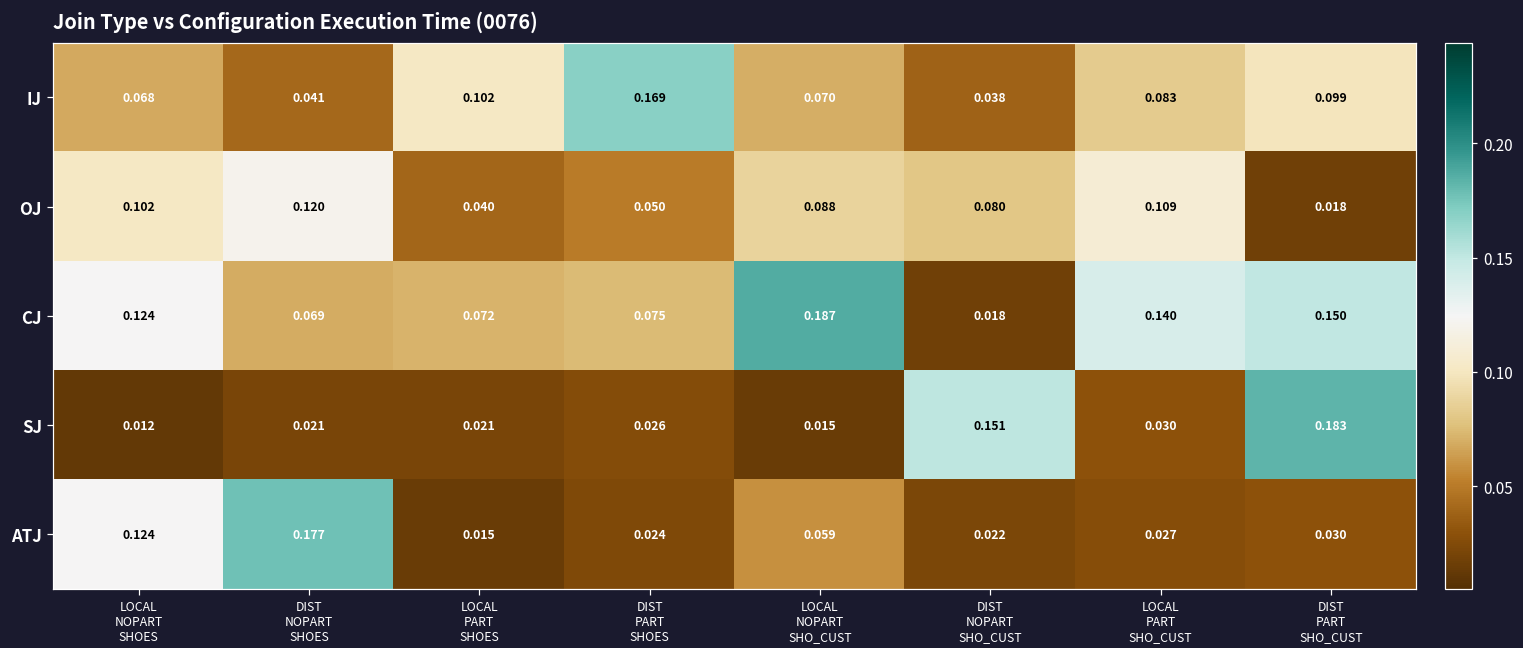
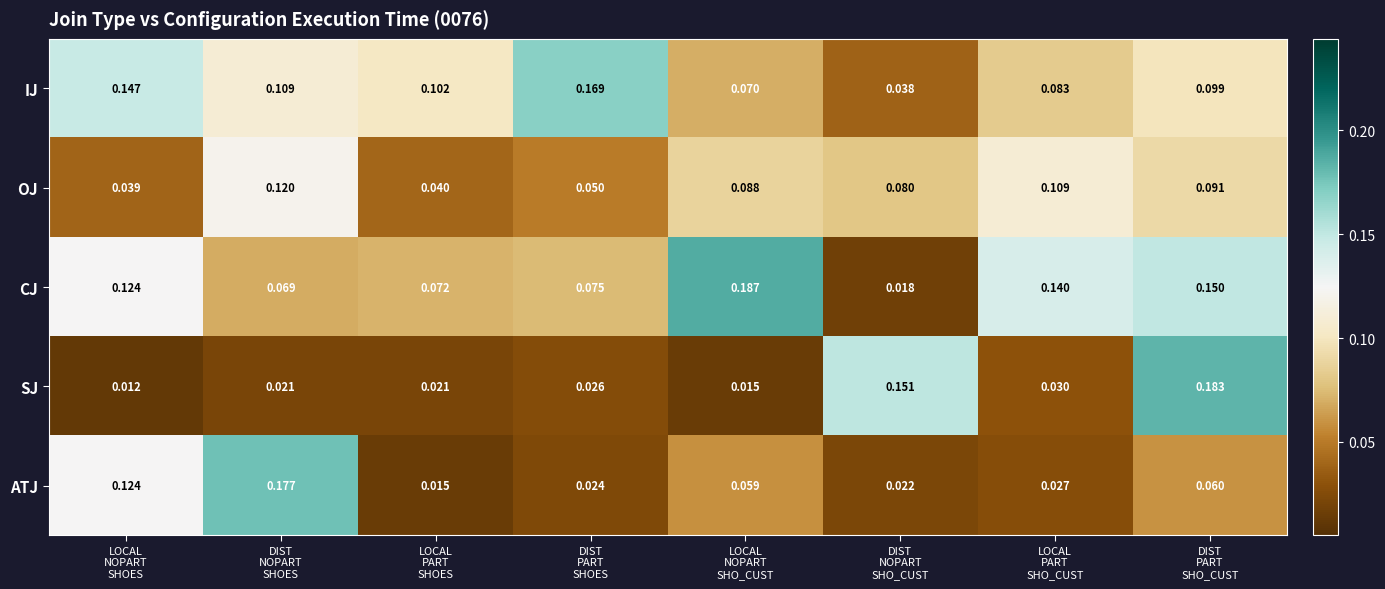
  {
    "IJ": {
-     "LOCAL NOPART SHOES": 0.068,
-     "DIST NOPART SHOES": 0.041,
+     "LOCAL NOPART SHOES": 0.147,
+     "DIST NOPART SHOES": 0.109,
      "LOCAL PART SHOES": 0.102,
      "DIST PART SHOES": 0.169,
      "LOCAL NOPART SHO_CUST": 0.070,
      "DIST NOPART SHO_CUST": 0.038,
      "LOCAL PART SHO_CUST": 0.083,
      "DIST PART SHO_CUST": 0.099
    },
    "OJ": {
-     "LOCAL NOPART SHOES": 0.102,
+     "LOCAL NOPART SHOES": 0.039,
      "DIST NOPART SHOES": 0.120,
      "LOCAL PART SHOES": 0.040,
      "DIST PART SHOES": 0.050,
      "LOCAL NOPART SHO_CUST": 0.088,
      "DIST NOPART SHO_CUST": 0.080,
      "LOCAL PART SHO_CUST": 0.109,
-     "DIST PART SHO_CUST": 0.018
+     "DIST PART SHO_CUST": 0.091
    },
    "CJ": {
      "LOCAL NOPART SHOES": 0.124,
      "DIST NOPART SHOES": 0.069,
      "LOCAL PART SHOES": 0.072,
      "DIST PART SHOES": 0.075,
      "LOCAL NOPART SHO_CUST": 0.187,
      "DIST NOPART SHO_CUST": 0.018,
      "LOCAL PART SHO_CUST": 0.140,
      "DIST PART SHO_CUST": 0.150
    },
    "SJ": {
      "LOCAL NOPART SHOES": 0.012,
      "DIST NOPART SHOES": 0.021,
      "LOCAL PART SHOES": 0.021,
      "DIST PART SHOES": 0.026,
      "LOCAL NOPART SHO_CUST": 0.015,
      "DIST NOPART SHO_CUST": 0.151,
      "LOCAL PART SHO_CUST": 0.030,
      "DIST PART SHO_CUST": 0.183
    },
    "ATJ": {
      "LOCAL NOPART SHOES": 0.124,
      "DIST NOPART SHOES": 0.177,
      "LOCAL PART SHOES": 0.015,
      "DIST PART SHOES": 0.024,
      "LOCAL NOPART SHO_CUST": 0.059,
      "DIST NOPART SHO_CUST": 0.022,
      "LOCAL PART SHO_CUST": 0.027,
-     "DIST PART SHO_CUST": 0.030
+     "DIST PART SHO_CUST": 0.060
    }
  }
